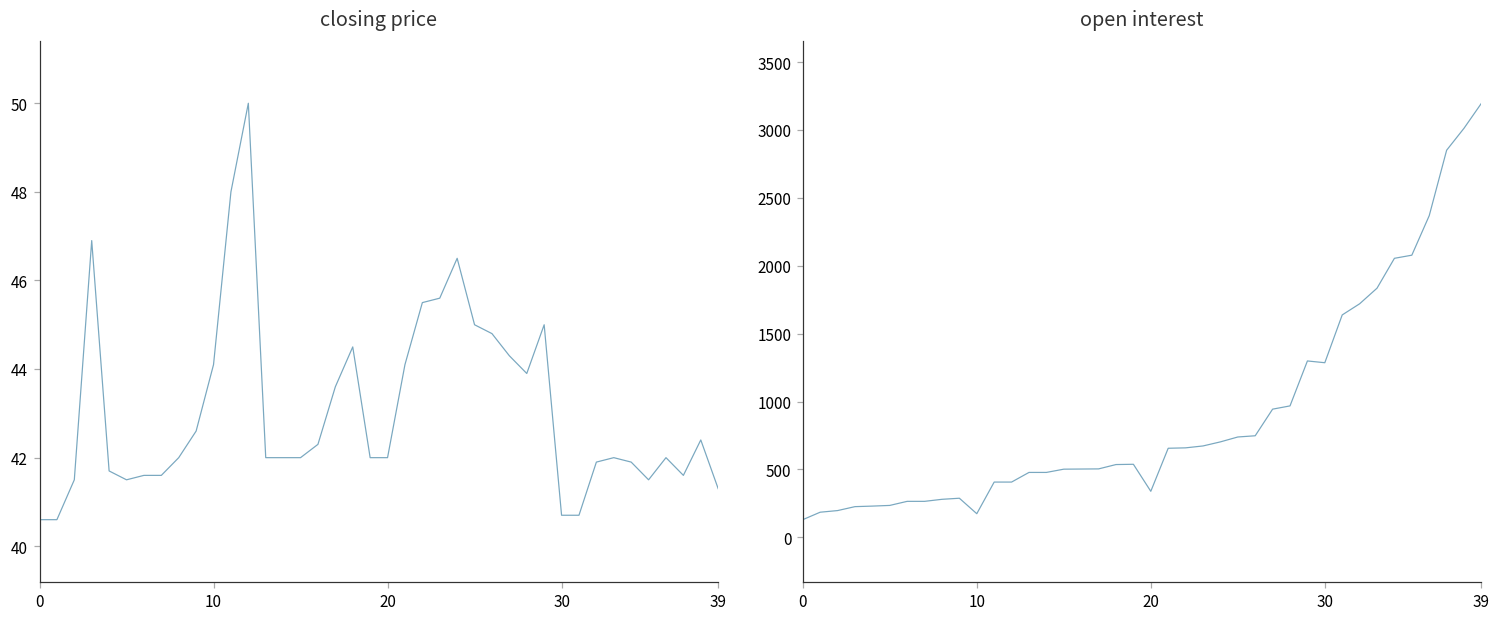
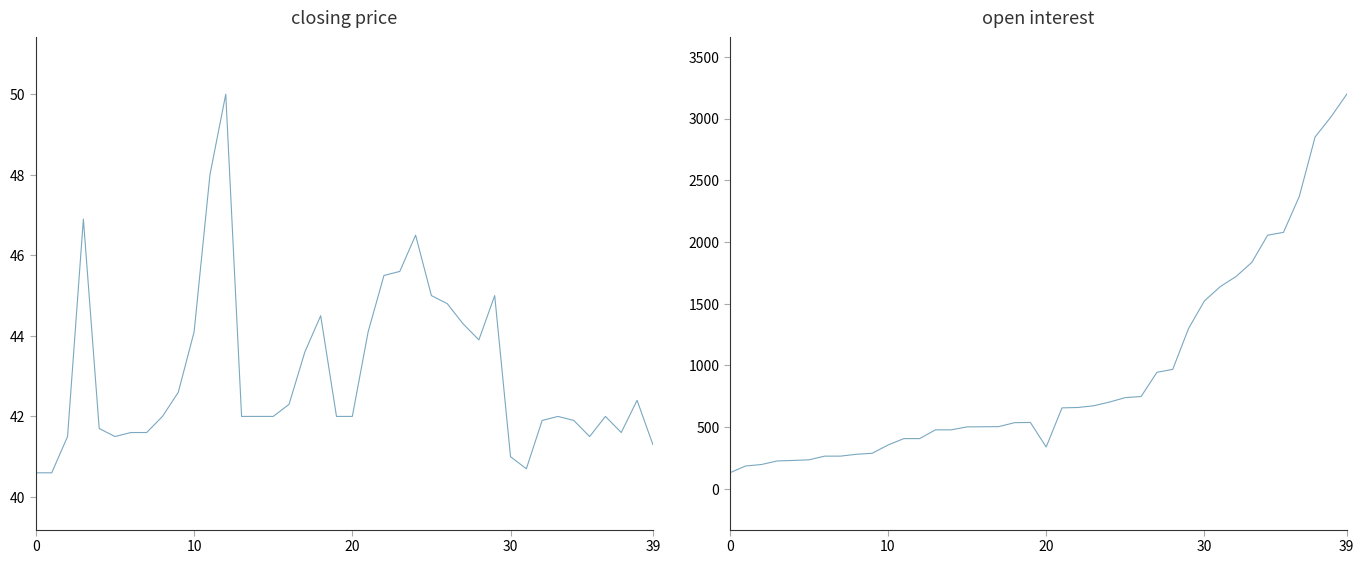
  {
    "closing price": {
      "0": 40.6,
      "10": 44.1,
      "20": 42.0,
-     "30": 40.7,
+     "30": 41.0,
      "39": 41.3
    },
    "open interest": {
      "0": 130,
-     "10": 170,
+     "10": 360,
      "20": 340,
-     "30": 1290,
+     "30": 1520,
      "39": 3200
    }
  }
